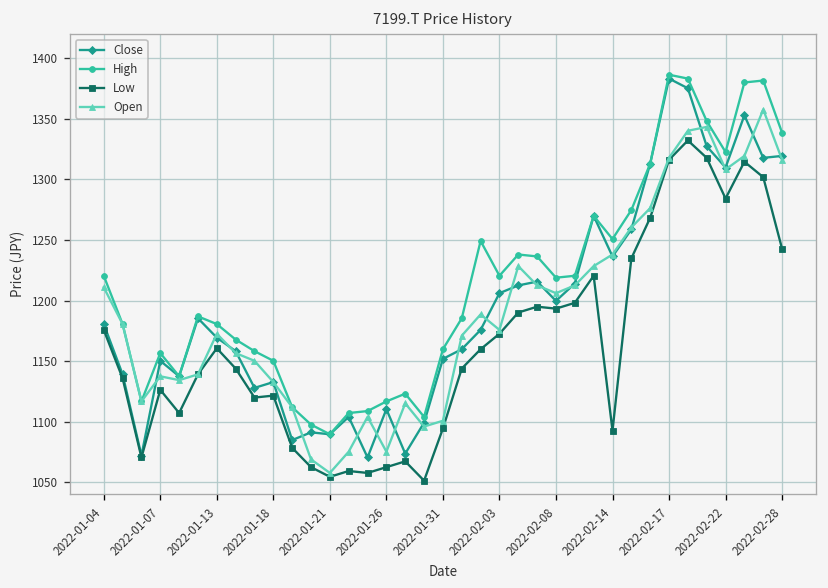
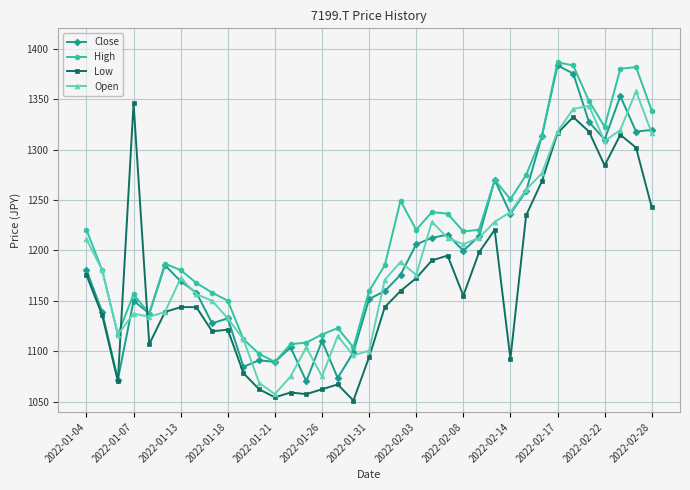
  {
    "Low": {
      "2022-01-04": 1176,
-     "2022-01-07": 1126,
-     "2022-01-13": 1161,
+     "2022-01-07": 1346,
+     "2022-01-13": 1144,
      "2022-01-18": 1122,
      "2022-01-21": 1055,
      "2022-01-26": 1063,
      "2022-01-31": 1094,
      "2022-02-03": 1173,
-     "2022-02-08": 1193,
+     "2022-02-08": 1155,
      "2022-02-14": 1093,
      "2022-02-22": 1284,
      "2022-02-28": 1243
    }
  }
